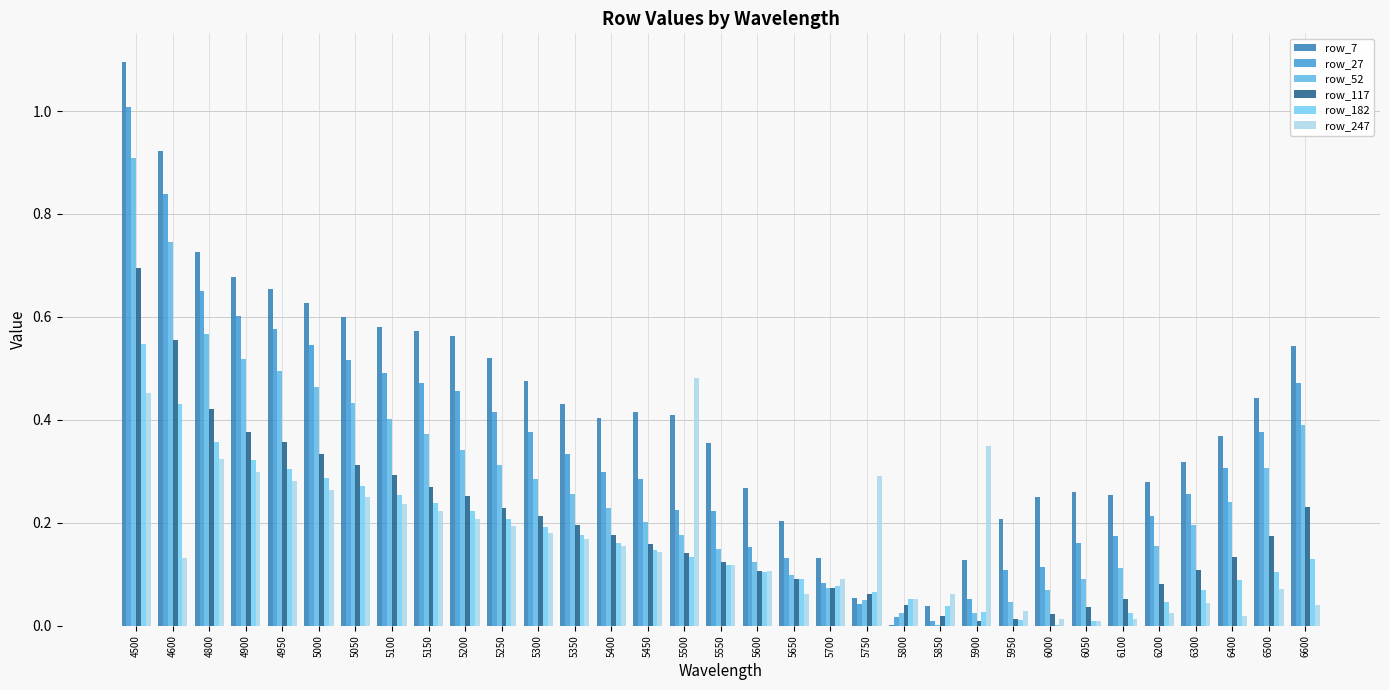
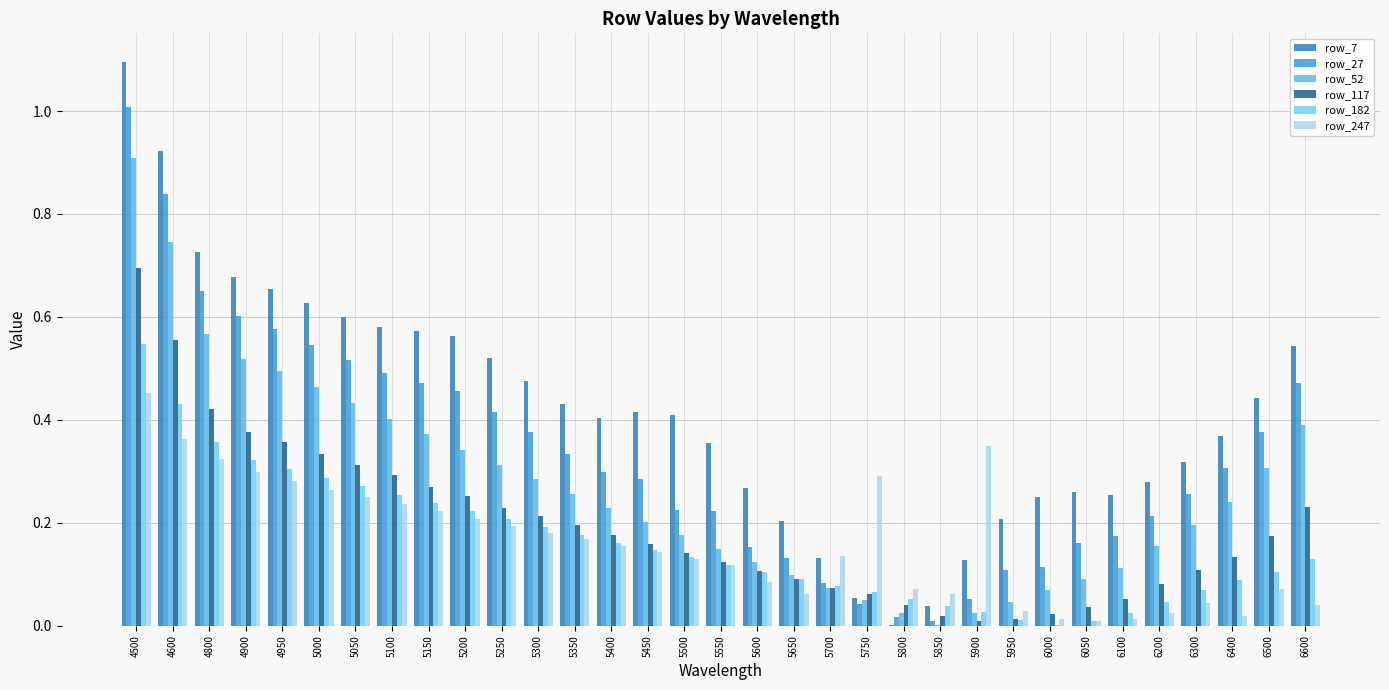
  {
    "row_247": {
      "4500": 0.45,
-     "4600": 0.13,
+     "4600": 0.36,
      "4800": 0.32,
      "4900": 0.30,
      "4950": 0.28,
      "5000": 0.26,
      "5050": 0.25,
      "5100": 0.24,
      "5150": 0.22,
      "5200": 0.21,
      "5250": 0.19,
      "5300": 0.18,
      "5350": 0.17,
      "5400": 0.16,
      "5450": 0.14,
-     "5500": 0.48,
+     "5500": 0.13,
      "5550": 0.12,
-     "5600": 0.11,
+     "5600": 0.09,
      "5650": 0.06,
-     "5700": 0.09,
+     "5700": 0.14,
      "5750": 0.29,
-     "5800": 0.05,
+     "5800": 0.07,
      "5850": 0.06,
      "5900": 0.35,
      "5950": 0.03,
      "6000": 0.01,
      "6050": 0.01,
      "6100": 0.01,
      "6200": 0.02,
      "6300": 0.05,
      "6400": 0.02,
      "6500": 0.07,
      "6600": 0.04
    }
  }
